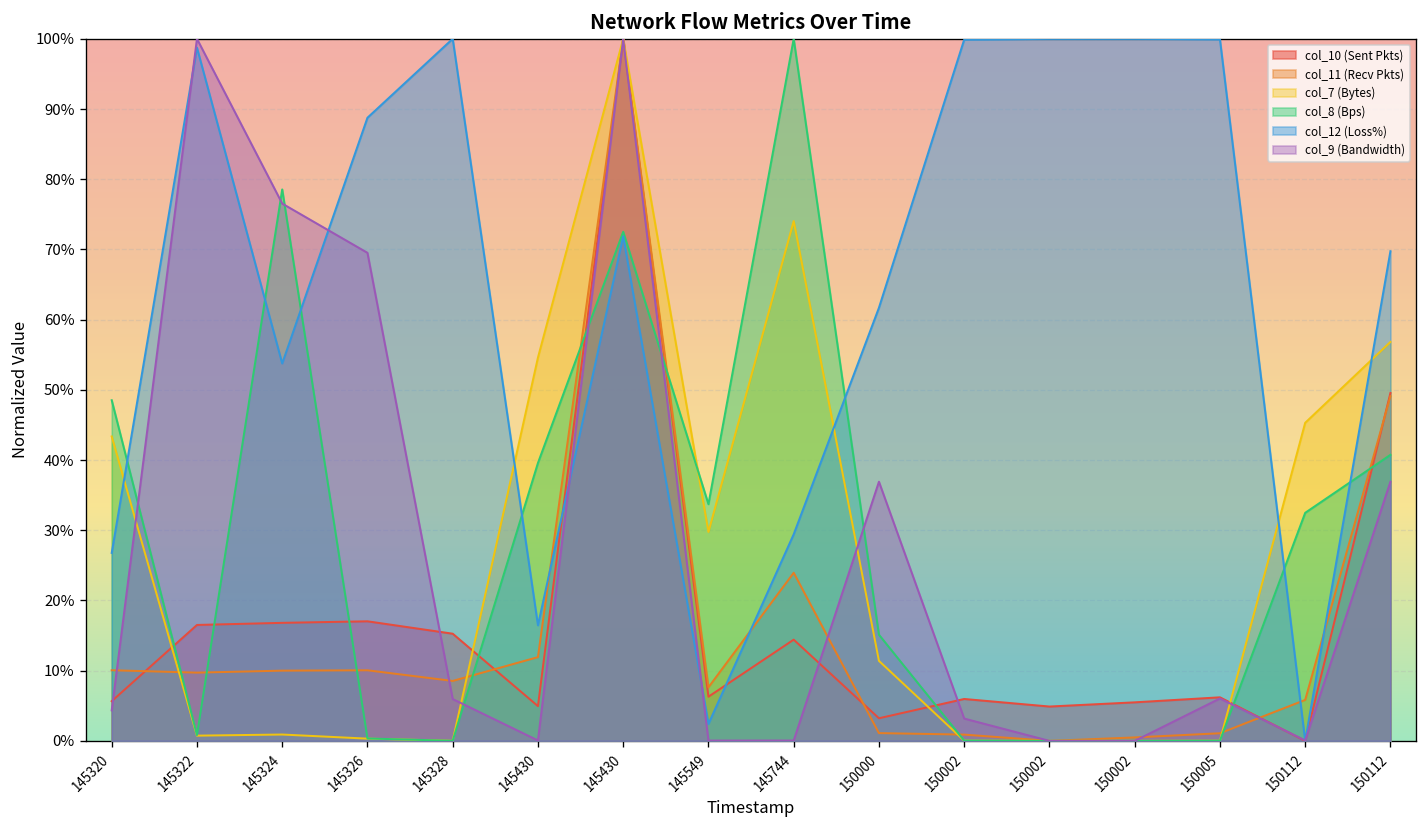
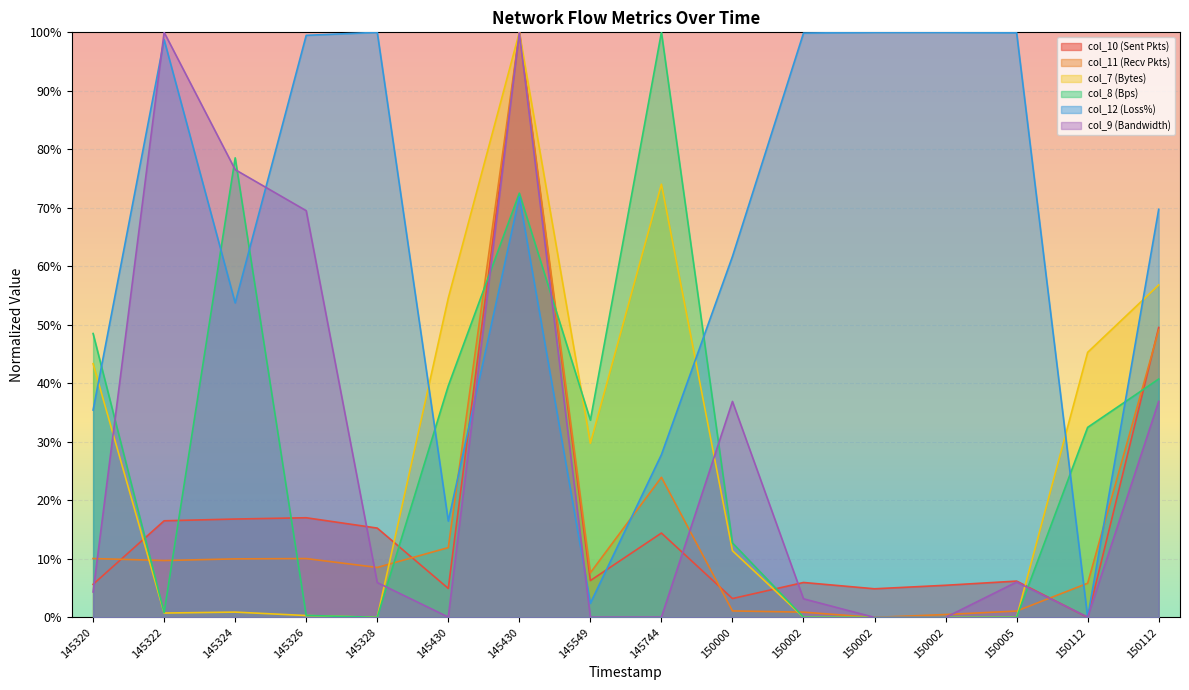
  {
    "col_8 (Bps)": {
      "145320": "49%",
      "145324": "79%",
      "145549": "34%",
      "145744": "100%",
-     "150000": "15%"
+     "150000": "13%"
    },
    "col_12 (Loss%)": {
-     "145320": "27%",
+     "145320": "35%",
      "145322": "99%",
      "145324": "54%",
-     "145326": "89%",
+     "145326": "99%",
      "145328": "100%",
      "145549": "2%",
-     "145744": "29%",
+     "145744": "28%",
      "150000": "62%",
      "150005": "100%"
    },
    "col_9 (Bandwidth)": {
      "145320": "4%",
      "145322": "100%",
      "145324": "77%",
      "145326": "70%",
      "145328": "6%",
      "145549": "0%",
      "145744": "0%",
      "150000": "37%"
    }
  }
